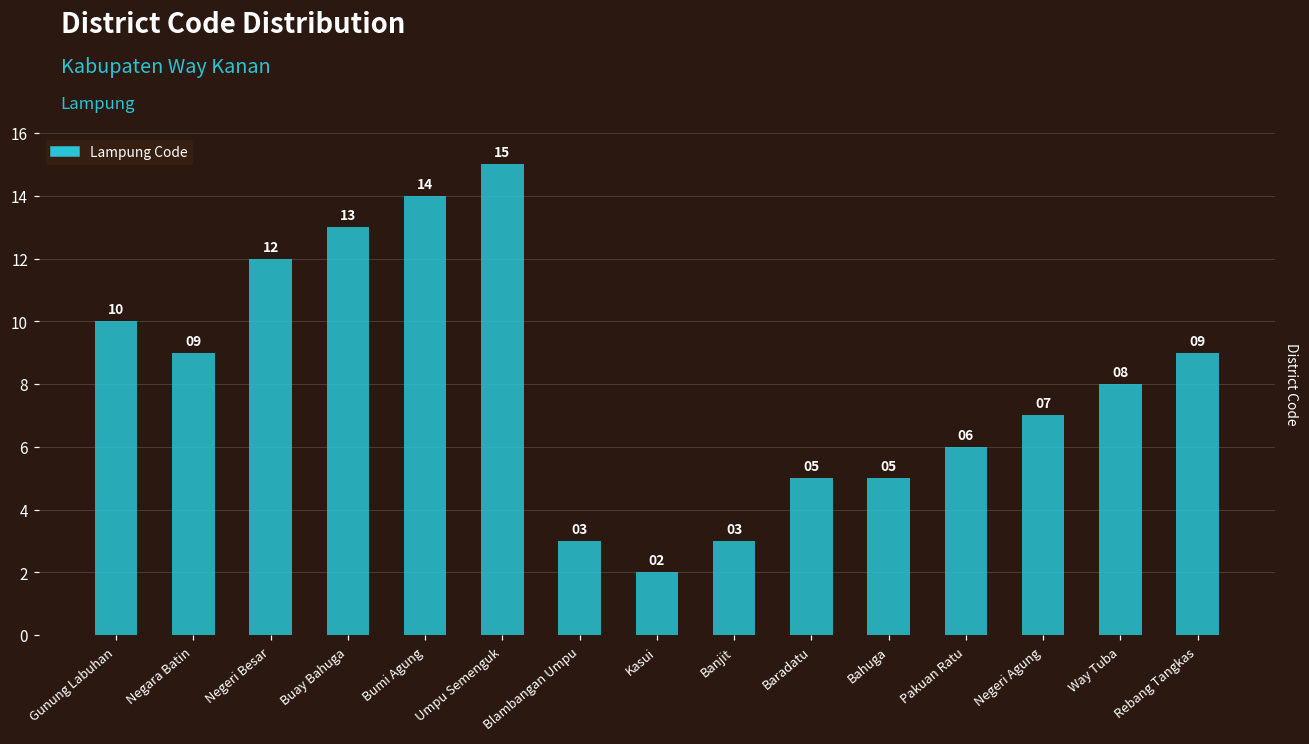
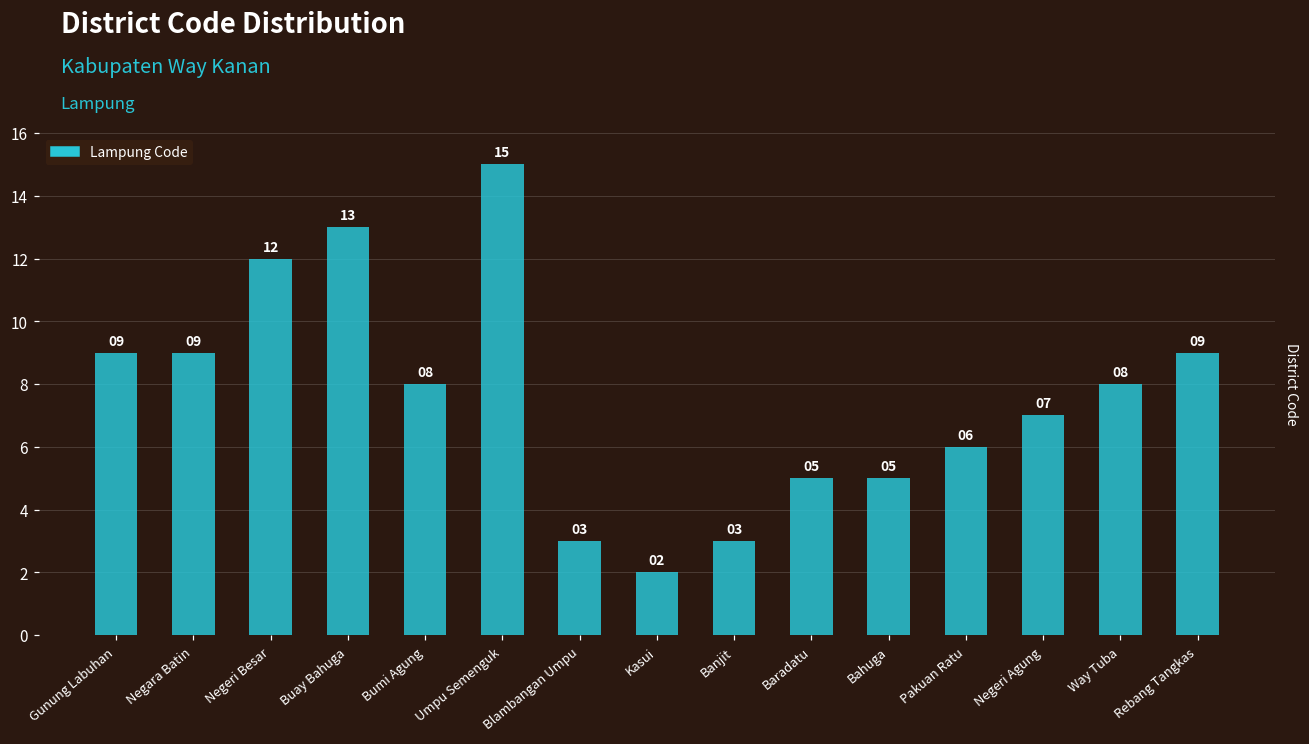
  {
-   "Gunung Labuhan": "10",
+   "Gunung Labuhan": "09",
    "Negara Batin": "09",
    "Negeri Besar": "12",
    "Buay Bahuga": "13",
-   "Bumi Agung": "14",
+   "Bumi Agung": "08",
    "Umpu Semenguk": "15",
    "Blambangan Umpu": "03",
    "Kasui": "02",
    "Banjit": "03",
    "Baradatu": "05",
    "Bahuga": "05",
    "Pakuan Ratu": "06",
    "Negeri Agung": "07",
    "Way Tuba": "08",
    "Rebang Tangkas": "09"
  }
